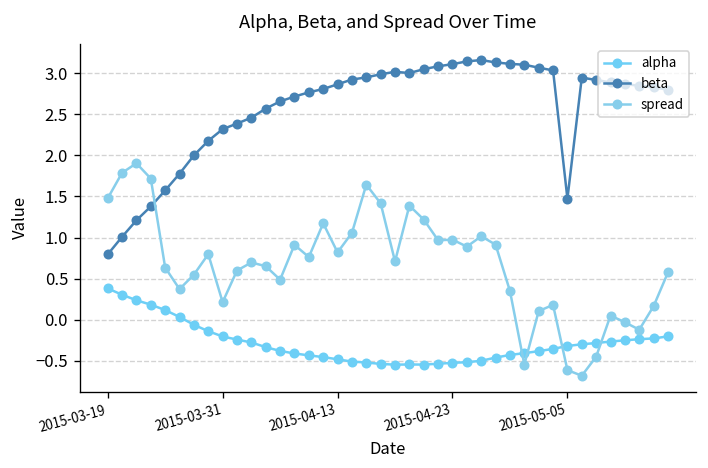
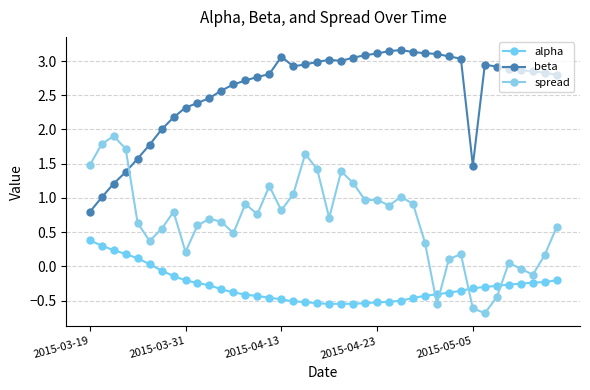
  {
    "beta": {
      "2015-03-19": 0.8,
      "2015-03-31": 2.3,
-     "2015-04-13": 2.9,
+     "2015-04-13": 3.1,
      "2015-04-23": 3.1,
      "2015-05-05": 1.5
    }
  }
